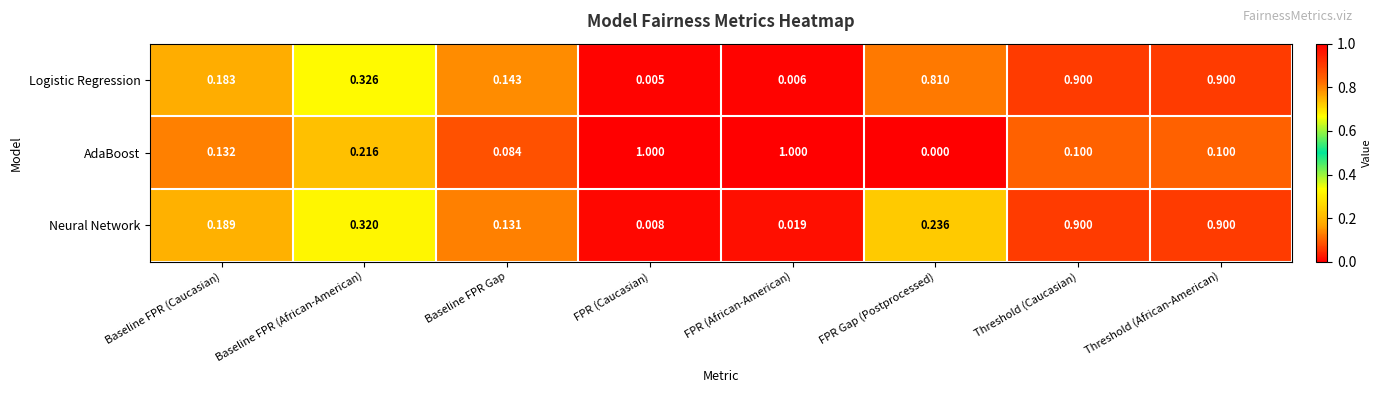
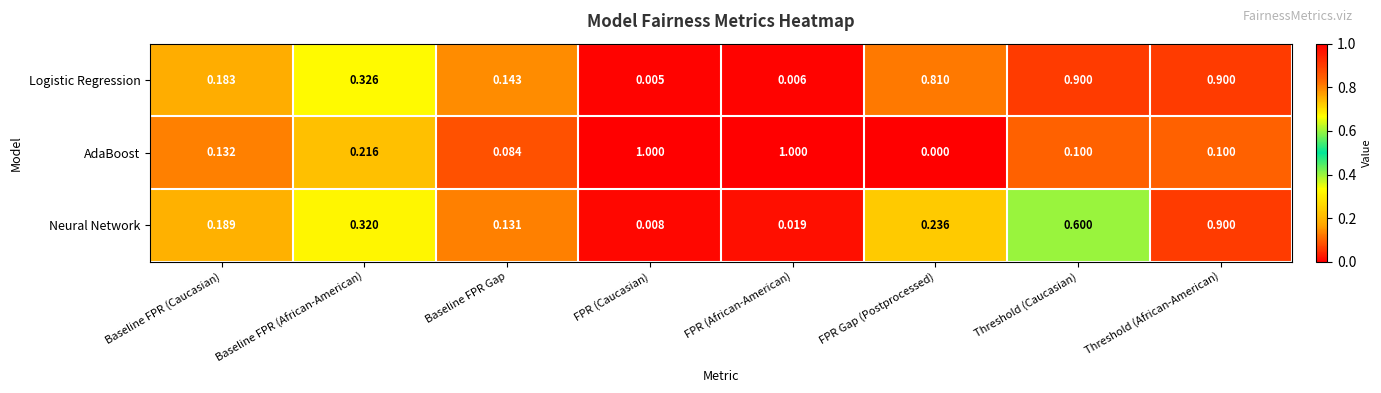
  {
    "Logistic Regression": {
      "Baseline FPR (Caucasian)": 0.183,
      "Baseline FPR (African-American)": 0.326,
      "Baseline FPR Gap": 0.143,
      "FPR (Caucasian)": 0.005,
      "FPR (African-American)": 0.006,
      "FPR Gap (Postprocessed)": 0.810,
      "Threshold (Caucasian)": 0.900,
      "Threshold (African-American)": 0.900
    },
    "AdaBoost": {
      "Baseline FPR (Caucasian)": 0.132,
      "Baseline FPR (African-American)": 0.216,
      "Baseline FPR Gap": 0.084,
      "FPR (Caucasian)": 1.000,
      "FPR (African-American)": 1.000,
      "FPR Gap (Postprocessed)": 0.000,
      "Threshold (Caucasian)": 0.100,
      "Threshold (African-American)": 0.100
    },
    "Neural Network": {
      "Baseline FPR (Caucasian)": 0.189,
      "Baseline FPR (African-American)": 0.320,
      "Baseline FPR Gap": 0.131,
      "FPR (Caucasian)": 0.008,
      "FPR (African-American)": 0.019,
      "FPR Gap (Postprocessed)": 0.236,
-     "Threshold (Caucasian)": 0.900,
+     "Threshold (Caucasian)": 0.600,
      "Threshold (African-American)": 0.900
    }
  }
